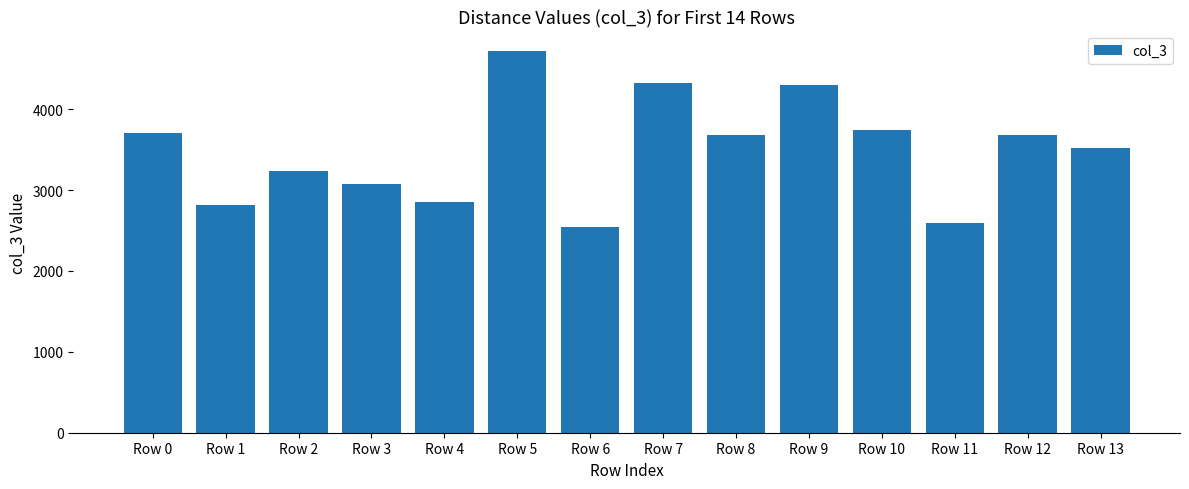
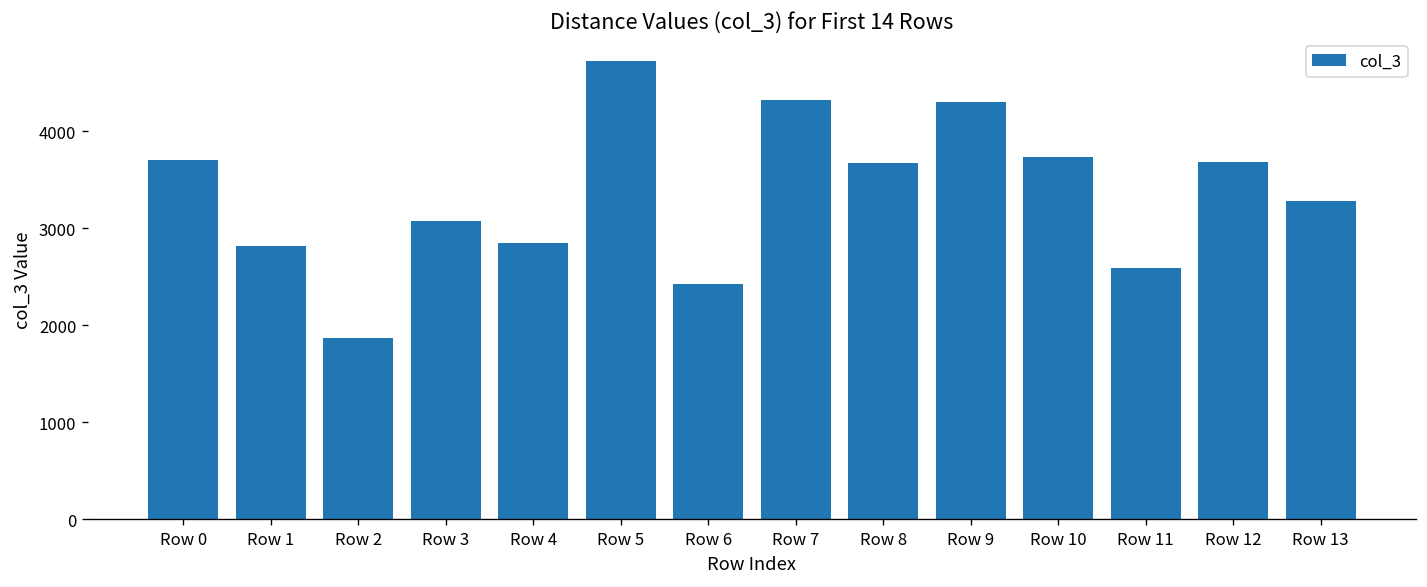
  {
    "Row 0": 3700,
    "Row 1": 2800,
-   "Row 2": 3200,
+   "Row 2": 1900,
    "Row 3": 3100,
    "Row 4": 2800,
    "Row 5": 4700,
-   "Row 6": 2500,
+   "Row 6": 2400,
    "Row 7": 4300,
    "Row 8": 3700,
    "Row 9": 4300,
    "Row 10": 3700,
    "Row 11": 2600,
    "Row 12": 3700,
-   "Row 13": 3500
+   "Row 13": 3300
  }
